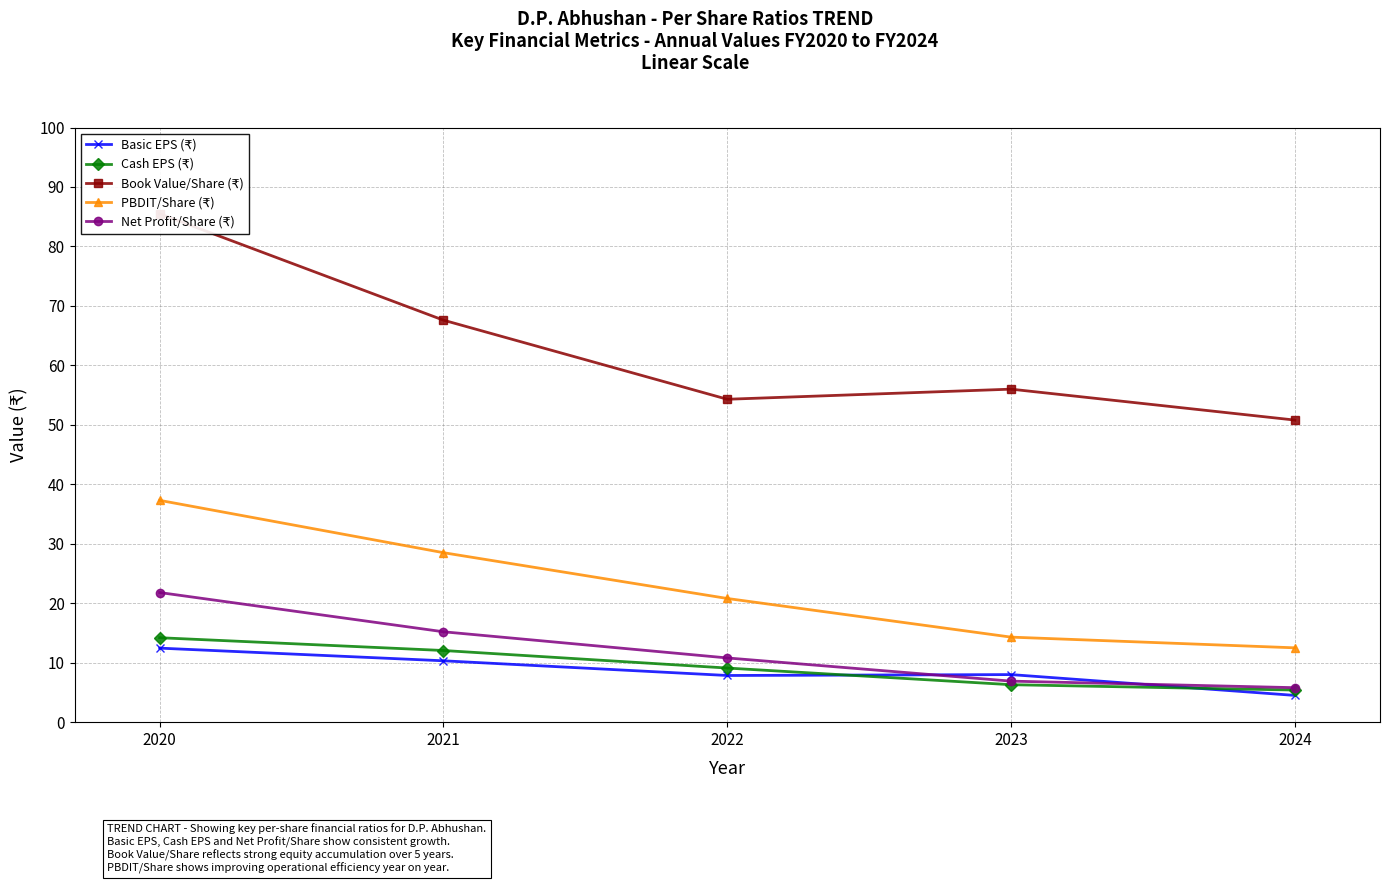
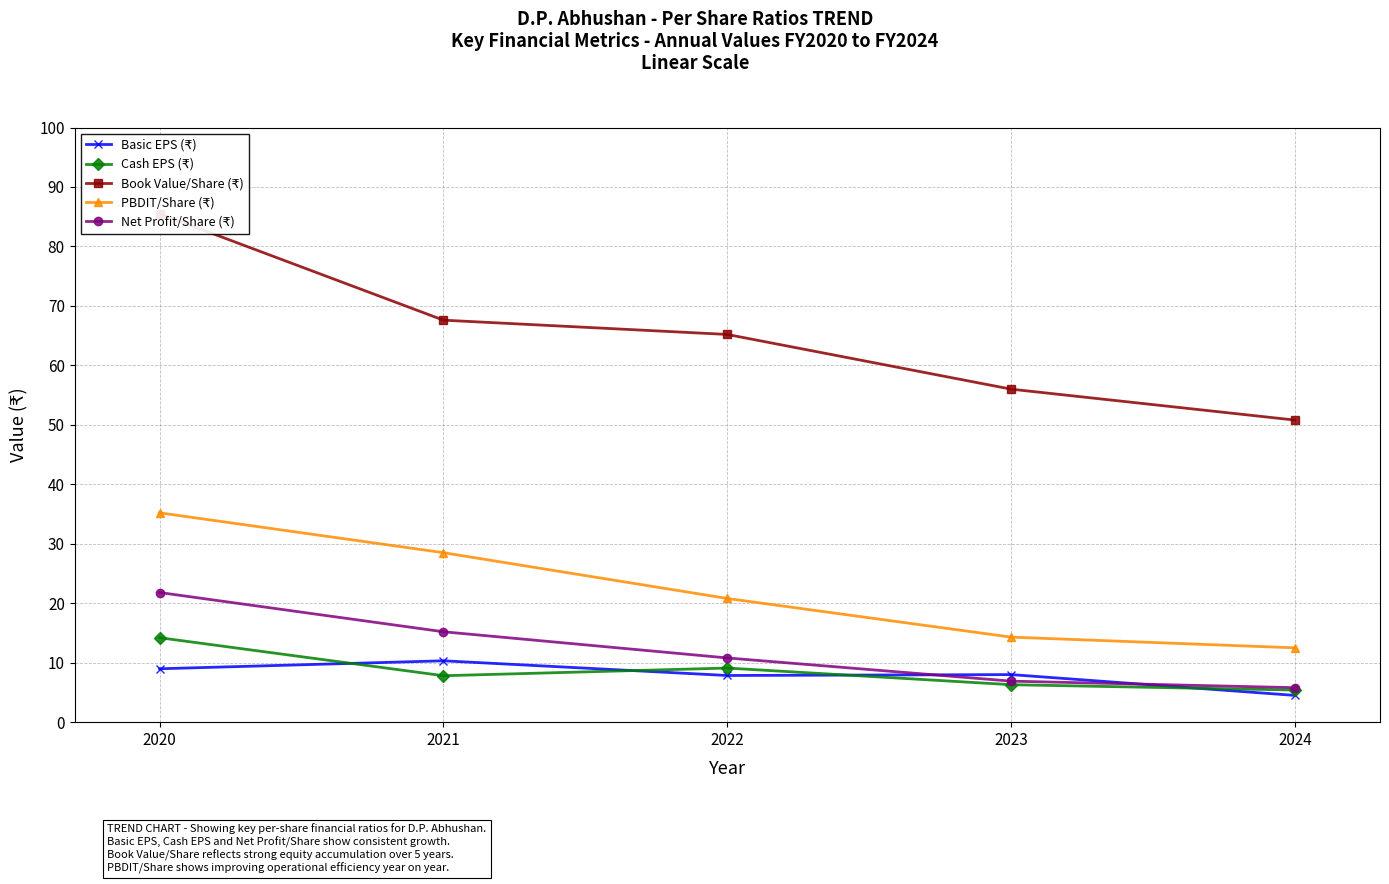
  {
    "Basic EPS (₹)": {
-     "2020": 12,
+     "2020": 9,
      "2021": 10,
      "2022": 8,
      "2023": 8,
      "2024": 5
    },
    "Cash EPS (₹)": {
      "2020": 14,
-     "2021": 12,
+     "2021": 8,
      "2022": 9,
      "2023": 6
    },
    "Book Value/Share (₹)": {
      "2021": 68,
-     "2022": 54,
+     "2022": 65,
      "2023": 56,
      "2024": 51
    },
    "PBDIT/Share (₹)": {
-     "2020": 37,
+     "2020": 35,
      "2021": 29,
      "2022": 21,
      "2023": 14,
      "2024": 13
    },
    "Net Profit/Share (₹)": {
      "2020": 22,
      "2021": 15,
      "2022": 11,
      "2023": 7
    }
  }
